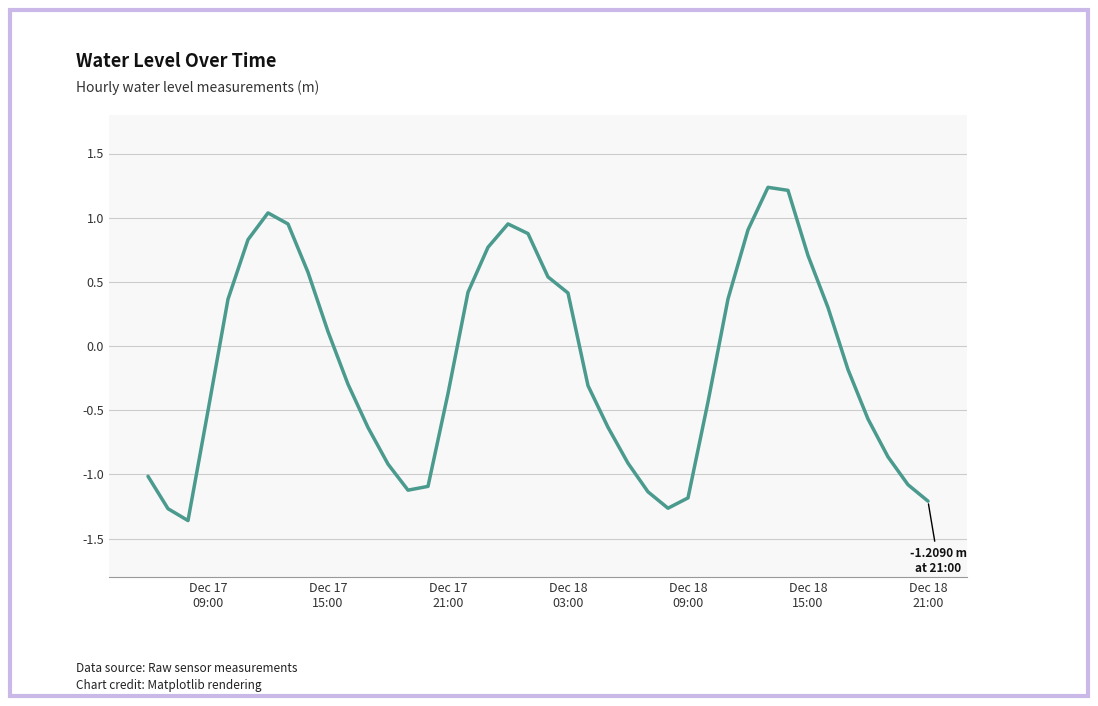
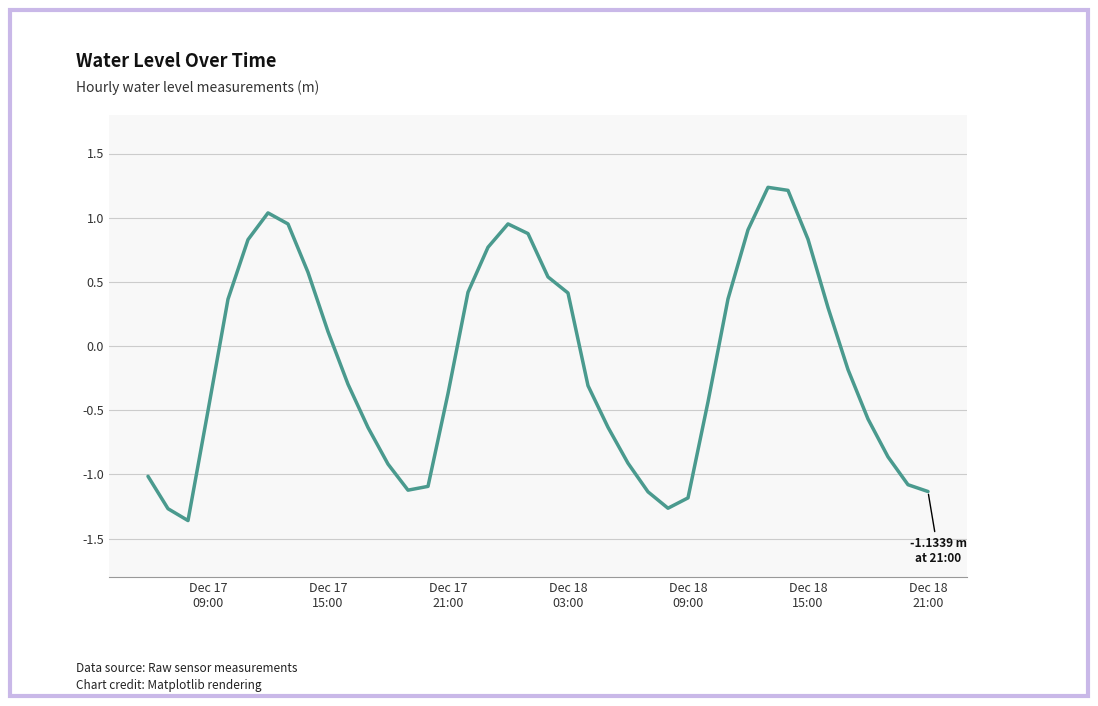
  {
-   "Dec 18 15:00": 0.71,
-   "Dec 18 21:00": -1.2090
+   "Dec 18 15:00": 0.83,
+   "Dec 18 21:00": -1.1339
  }
